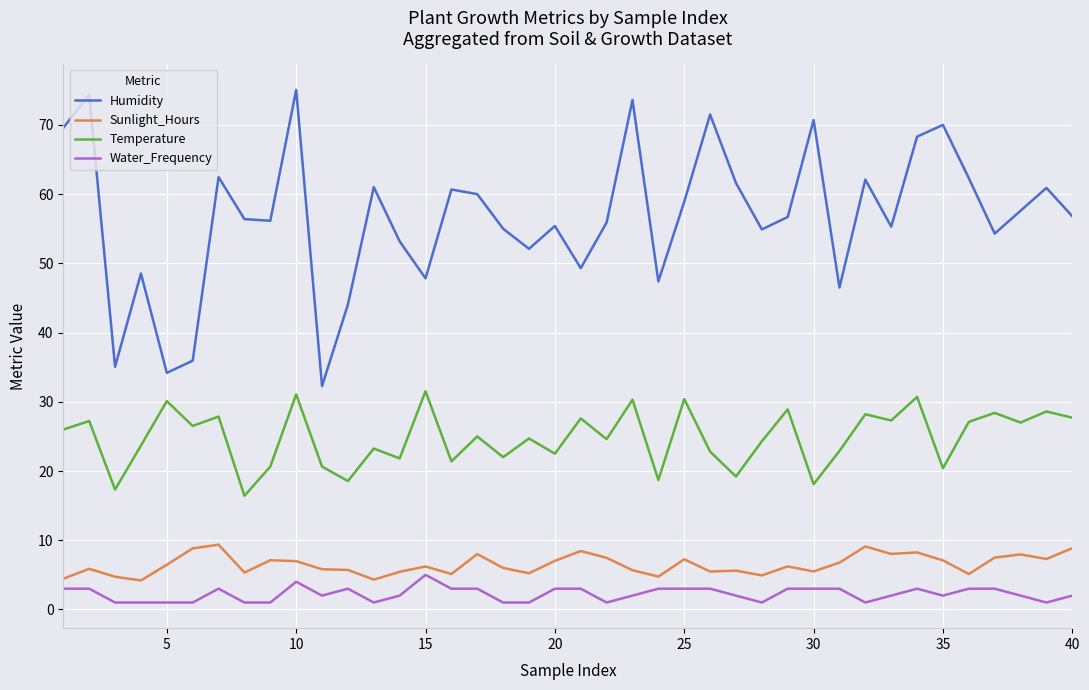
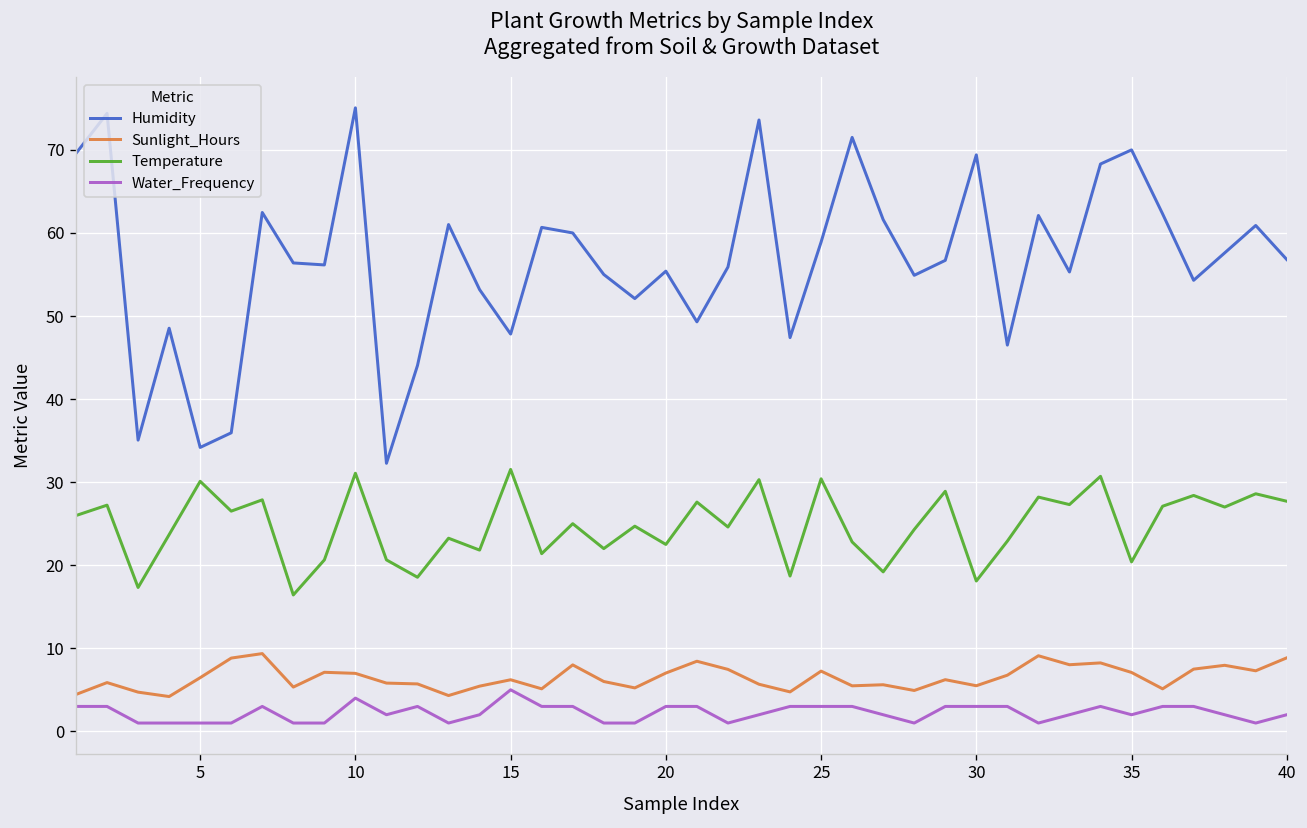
  {
    "Humidity": {
      "5": 34,
      "10": 75,
      "15": 48,
      "20": 55,
      "25": 59,
-     "30": 71,
+     "30": 69,
      "35": 70,
      "40": 57
    },
    "Sunlight_Hours": {
      "5": 6,
      "10": 7,
      "15": 6,
      "20": 7,
      "25": 7,
      "30": 5,
      "35": 7,
      "40": 9
    },
    "Temperature": {
      "5": 30,
      "10": 31,
      "15": 32,
      "20": 23,
      "25": 30,
      "30": 18,
      "35": 20,
      "40": 28
    },
    "Water_Frequency": {
      "5": 1,
      "10": 4,
      "15": 5,
      "20": 3,
      "25": 3,
      "30": 3,
      "35": 2,
      "40": 2
    }
  }
